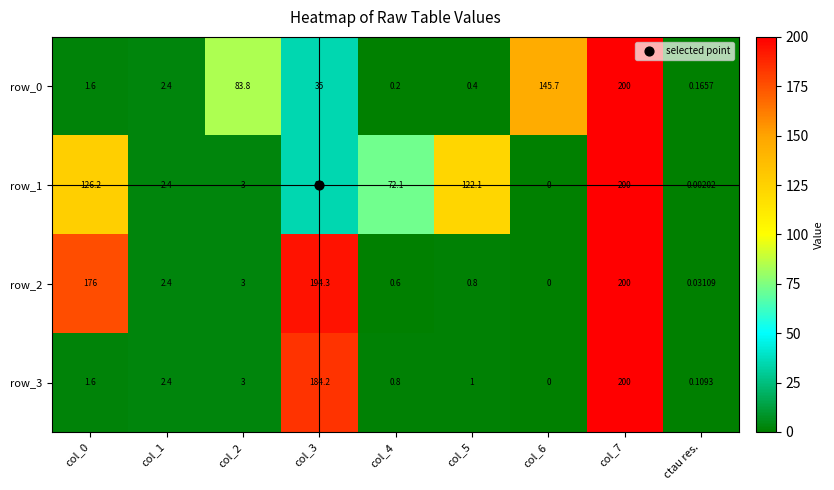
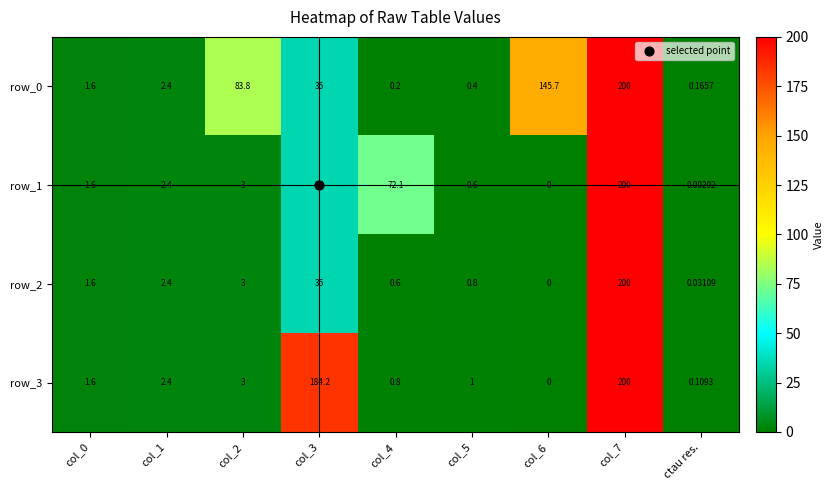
  {
    "row_0": {
      "col_0": 1.6,
      "col_1": 2.4,
      "col_2": 83.8,
      "col_3": 35,
      "col_4": 0.2,
      "col_5": 0.4,
      "col_6": 145.7,
      "col_7": 200,
      "ctau res.": 0.1657
    },
    "row_1": {
-     "col_0": 126.2,
+     "col_0": 1.6,
      "col_1": 2.4,
      "col_2": 3,
      "col_4": 72.1,
-     "col_5": 122.1,
+     "col_5": 0.6,
      "col_6": 0,
      "col_7": 200,
      "ctau res.": 0.00202
    },
    "row_2": {
-     "col_0": 176,
+     "col_0": 1.6,
      "col_1": 2.4,
      "col_2": 3,
-     "col_3": 194.3,
+     "col_3": 35,
      "col_4": 0.6,
      "col_5": 0.8,
      "col_6": 0,
      "col_7": 200,
      "ctau res.": 0.03109
    },
    "row_3": {
      "col_0": 1.6,
      "col_1": 2.4,
      "col_2": 3,
      "col_3": 184.2,
      "col_4": 0.8,
      "col_5": 1,
      "col_6": 0,
      "col_7": 200,
      "ctau res.": 0.1093
    }
  }
